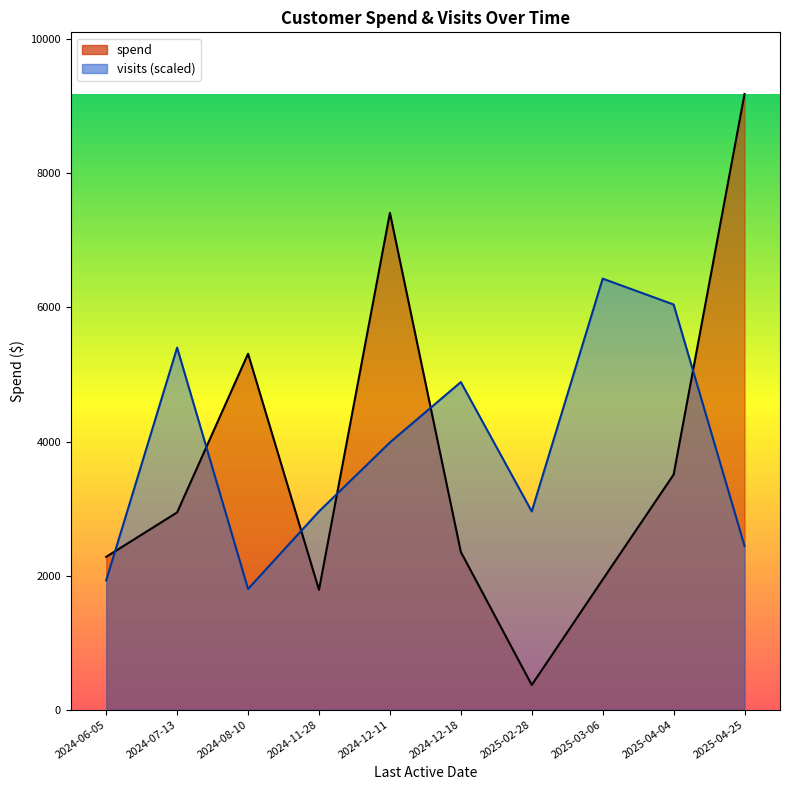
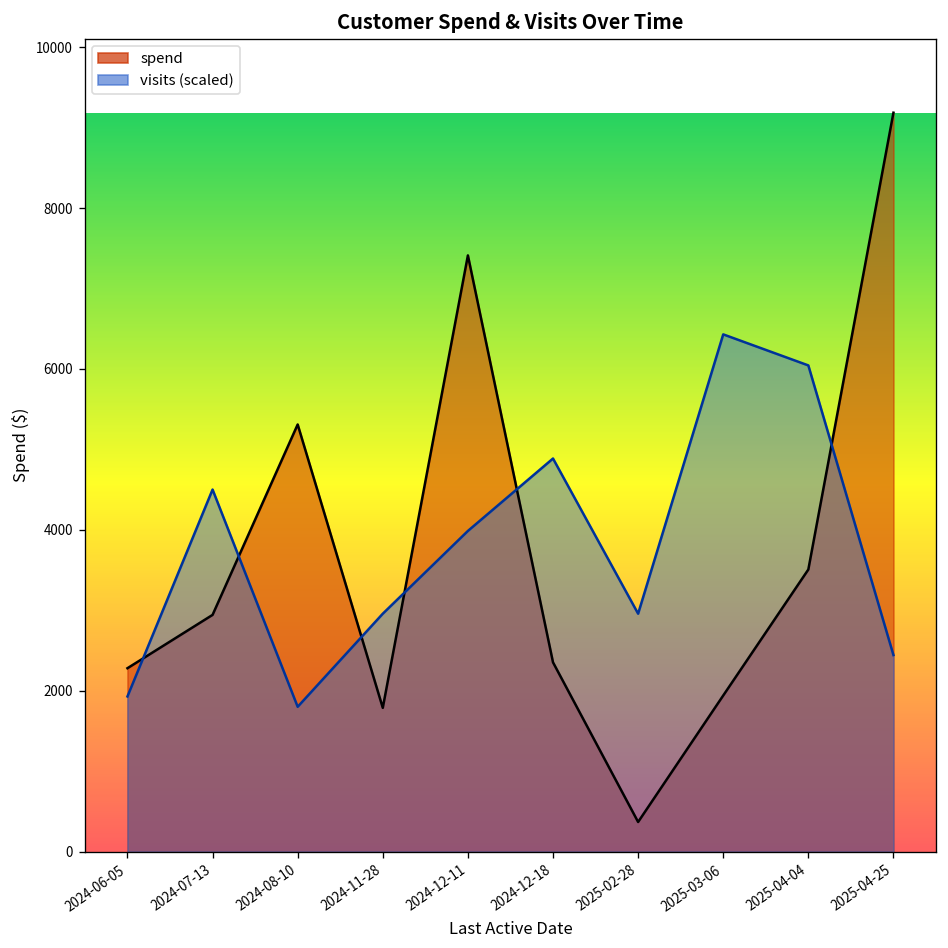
  {
    "spend": {
      "2024-06-05": 2300,
      "2024-07-13": 2900,
      "2024-08-10": 5300,
      "2024-11-28": 1800,
      "2024-12-11": 7400,
      "2024-12-18": 2400,
      "2025-02-28": 400,
      "2025-03-06": 1900,
      "2025-04-04": 3500,
      "2025-04-25": 9200
    },
    "visits (scaled)": {
      "2024-06-05": 1900,
-     "2024-07-13": 5400,
+     "2024-07-13": 4500,
      "2024-08-10": 1800,
      "2024-11-28": 3000,
      "2024-12-11": 4000,
      "2024-12-18": 4900,
      "2025-02-28": 3000,
      "2025-03-06": 6400,
      "2025-04-04": 6000,
      "2025-04-25": 2400
    }
  }
